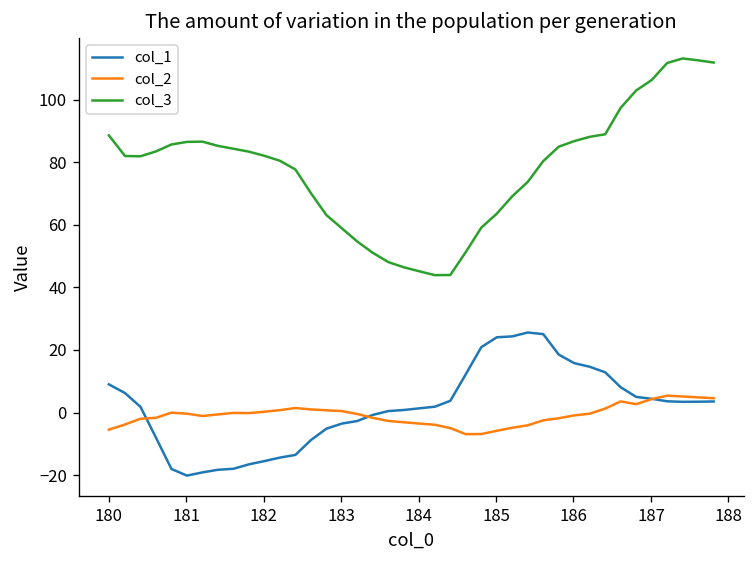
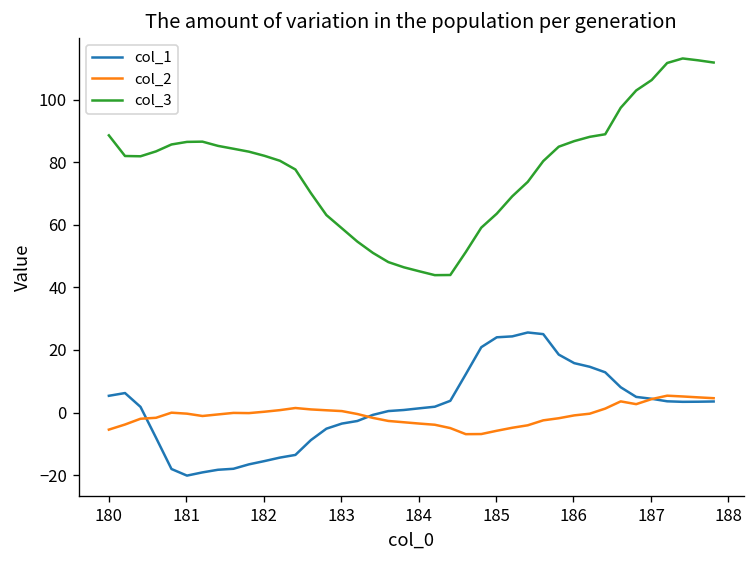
  {
    "col_1": {
-     "180": 9
+     "180": 5
    },
    "col_2": {
      "180": -5
    },
    "col_3": {
      "180": 89
    }
  }
